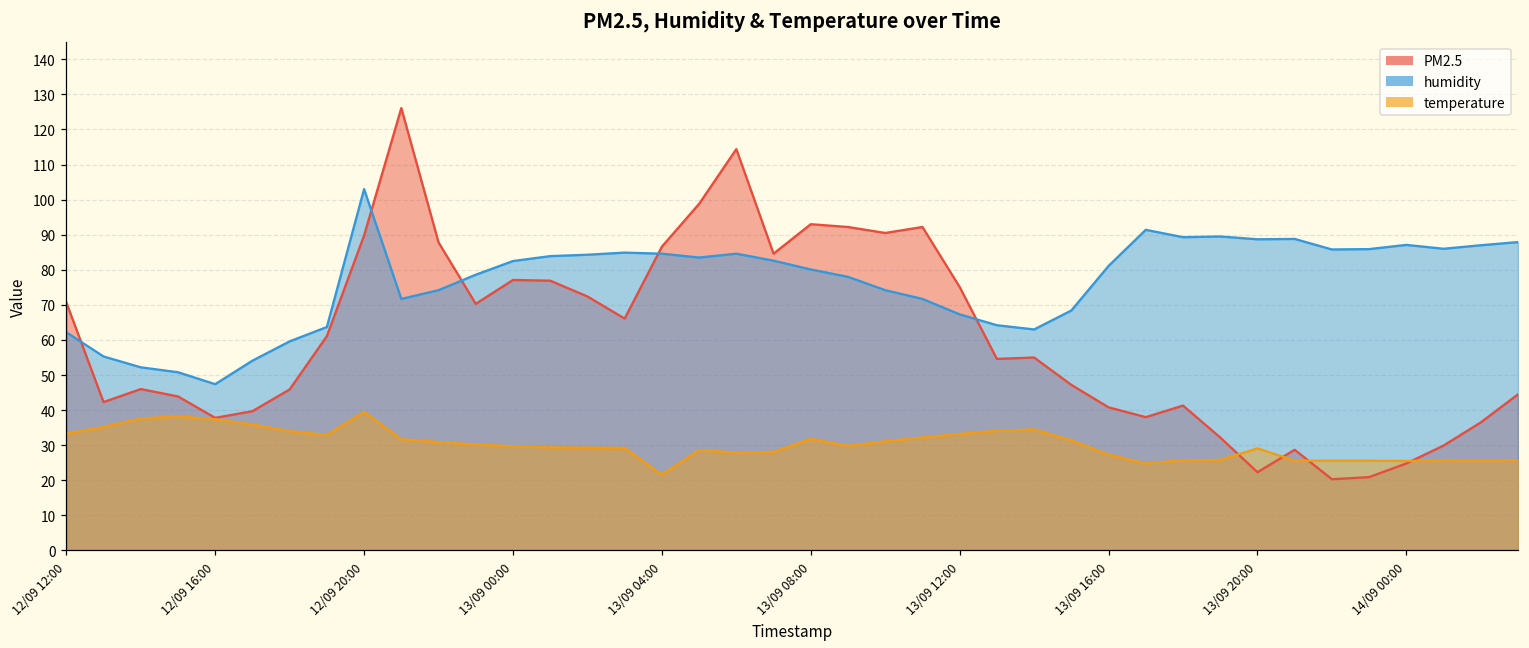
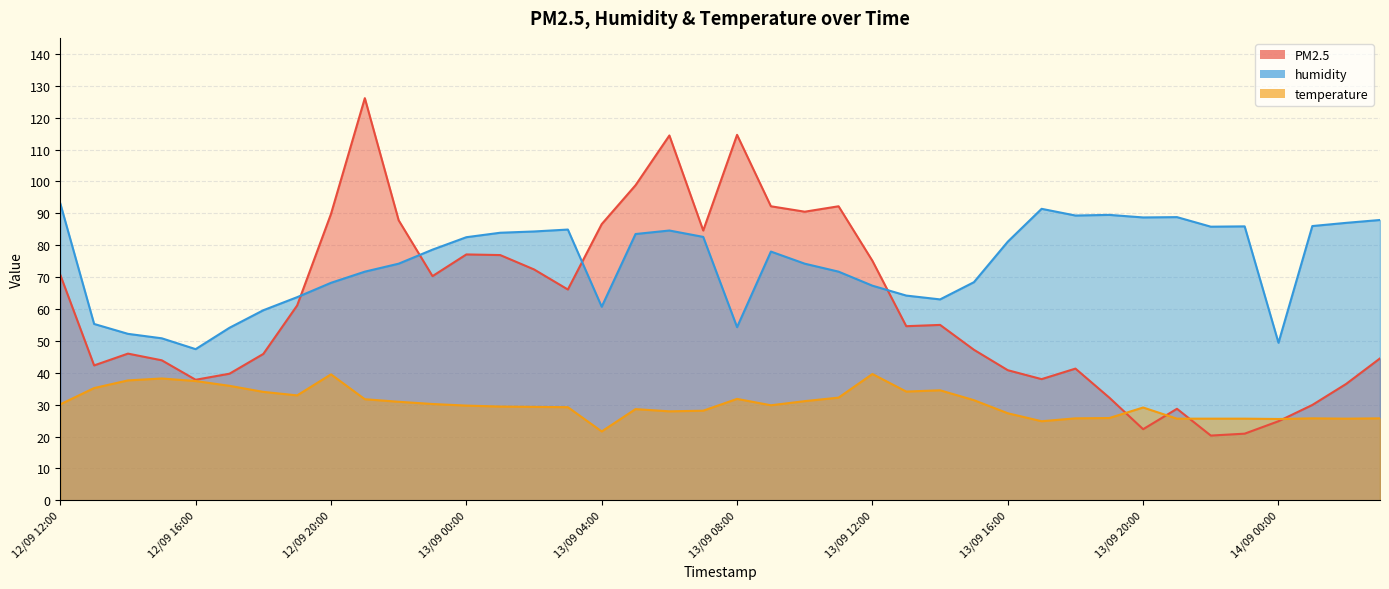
  {
    "PM2.5": {
      "12/09 12:00": 71,
      "12/09 20:00": 90,
      "13/09 00:00": 77,
      "13/09 04:00": 87,
-     "13/09 08:00": 93,
+     "13/09 08:00": 115,
      "13/09 12:00": 75,
      "13/09 16:00": 41,
      "13/09 20:00": 22
    },
    "humidity": {
-     "12/09 12:00": 62,
+     "12/09 12:00": 93,
      "12/09 16:00": 47,
-     "12/09 20:00": 103,
+     "12/09 20:00": 68,
      "13/09 00:00": 83,
-     "13/09 04:00": 85,
-     "13/09 08:00": 80,
+     "13/09 04:00": 61,
+     "13/09 08:00": 54,
      "13/09 12:00": 67,
      "13/09 16:00": 81,
      "13/09 20:00": 89,
-     "14/09 00:00": 87
+     "14/09 00:00": 49
    },
    "temperature": {
-     "12/09 12:00": 33,
+     "12/09 12:00": 30,
      "12/09 20:00": 40,
      "13/09 00:00": 30,
      "13/09 04:00": 22,
      "13/09 08:00": 32,
-     "13/09 12:00": 33,
+     "13/09 12:00": 40,
      "13/09 16:00": 27,
      "13/09 20:00": 29
    }
  }
